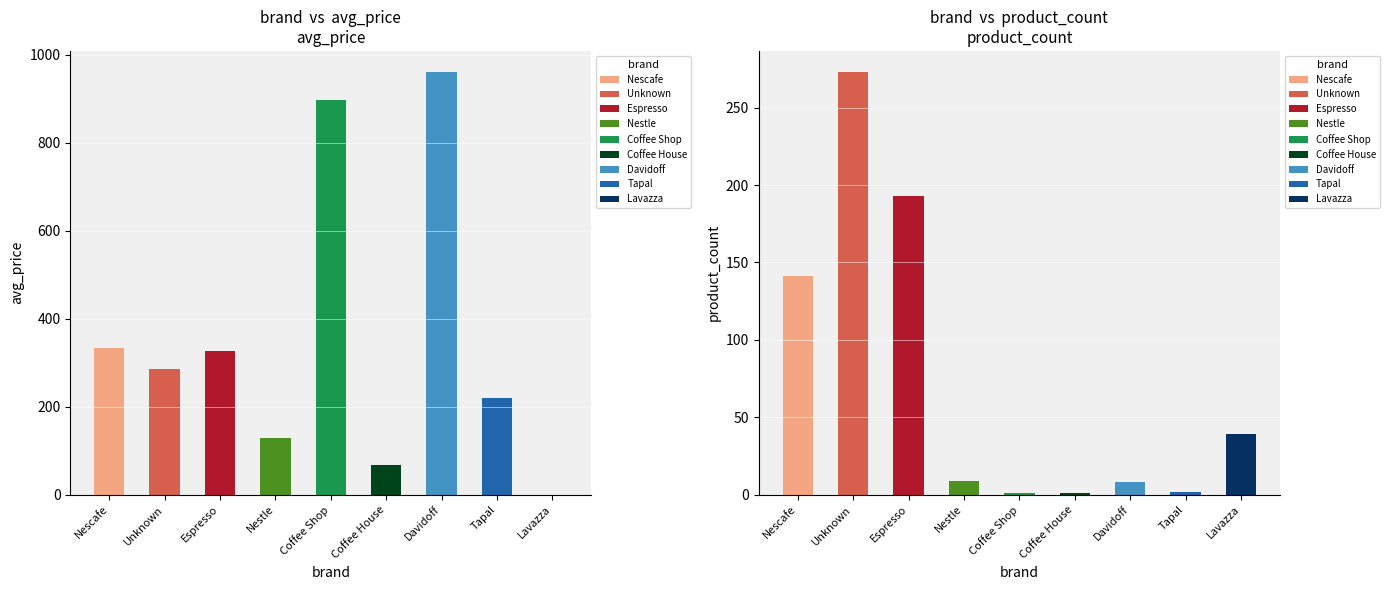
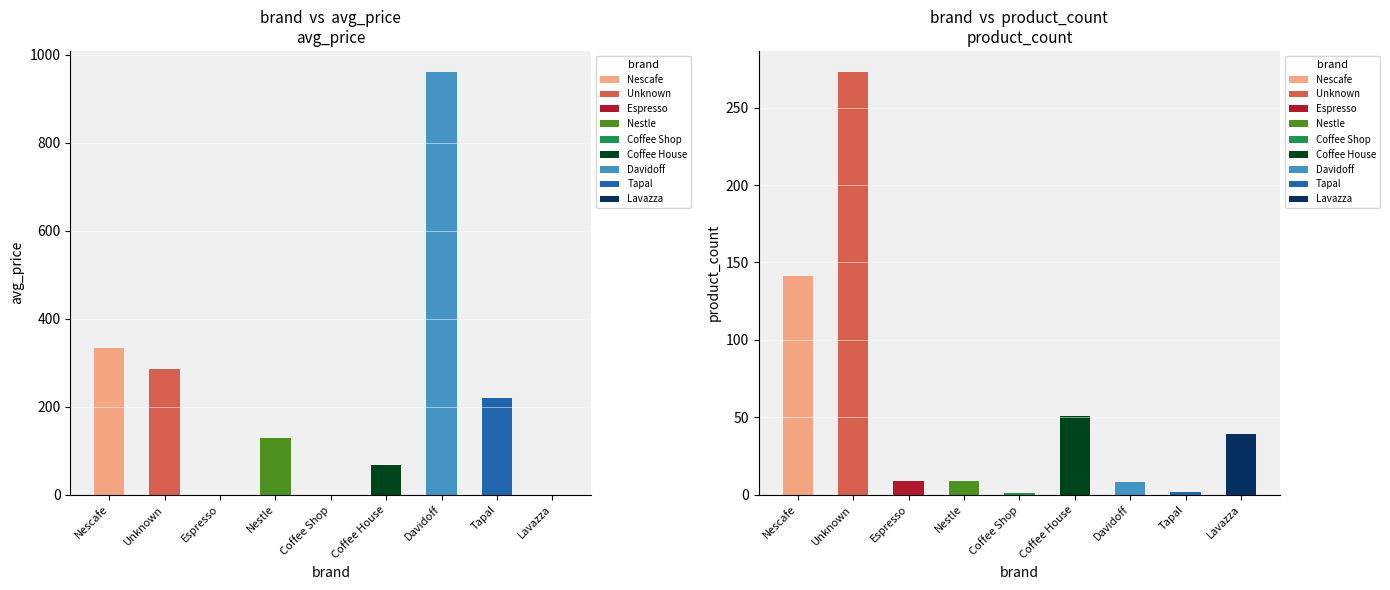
  {
    "brand vs avg_price avg_price": {
      "Nescafe": 330,
      "Unknown": 290,
-     "Espresso": 330,
+     "Espresso": 0,
      "Nestle": 130,
-     "Coffee Shop": 900,
+     "Coffee Shop": 0,
      "Coffee House": 70,
      "Davidoff": 960,
      "Tapal": 220
    },
    "brand vs product_count product_count": {
      "Nescafe": 141,
      "Unknown": 273,
-     "Espresso": 193,
+     "Espresso": 9,
      "Nestle": 9,
-     "Coffee House": 1,
+     "Coffee House": 51,
      "Davidoff": 8,
      "Tapal": 2,
      "Lavazza": 39
    }
  }
